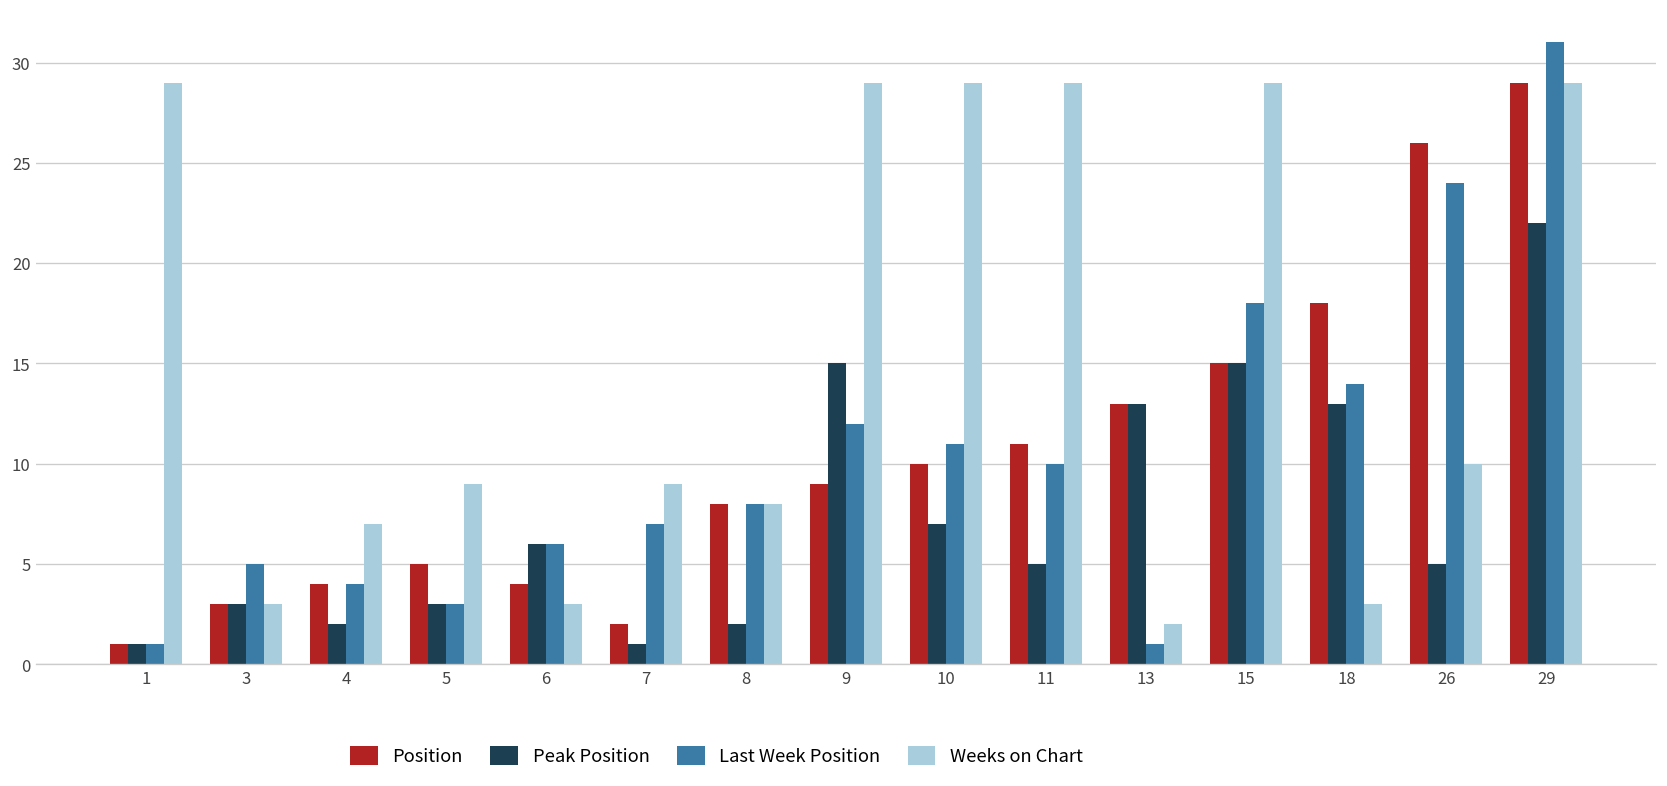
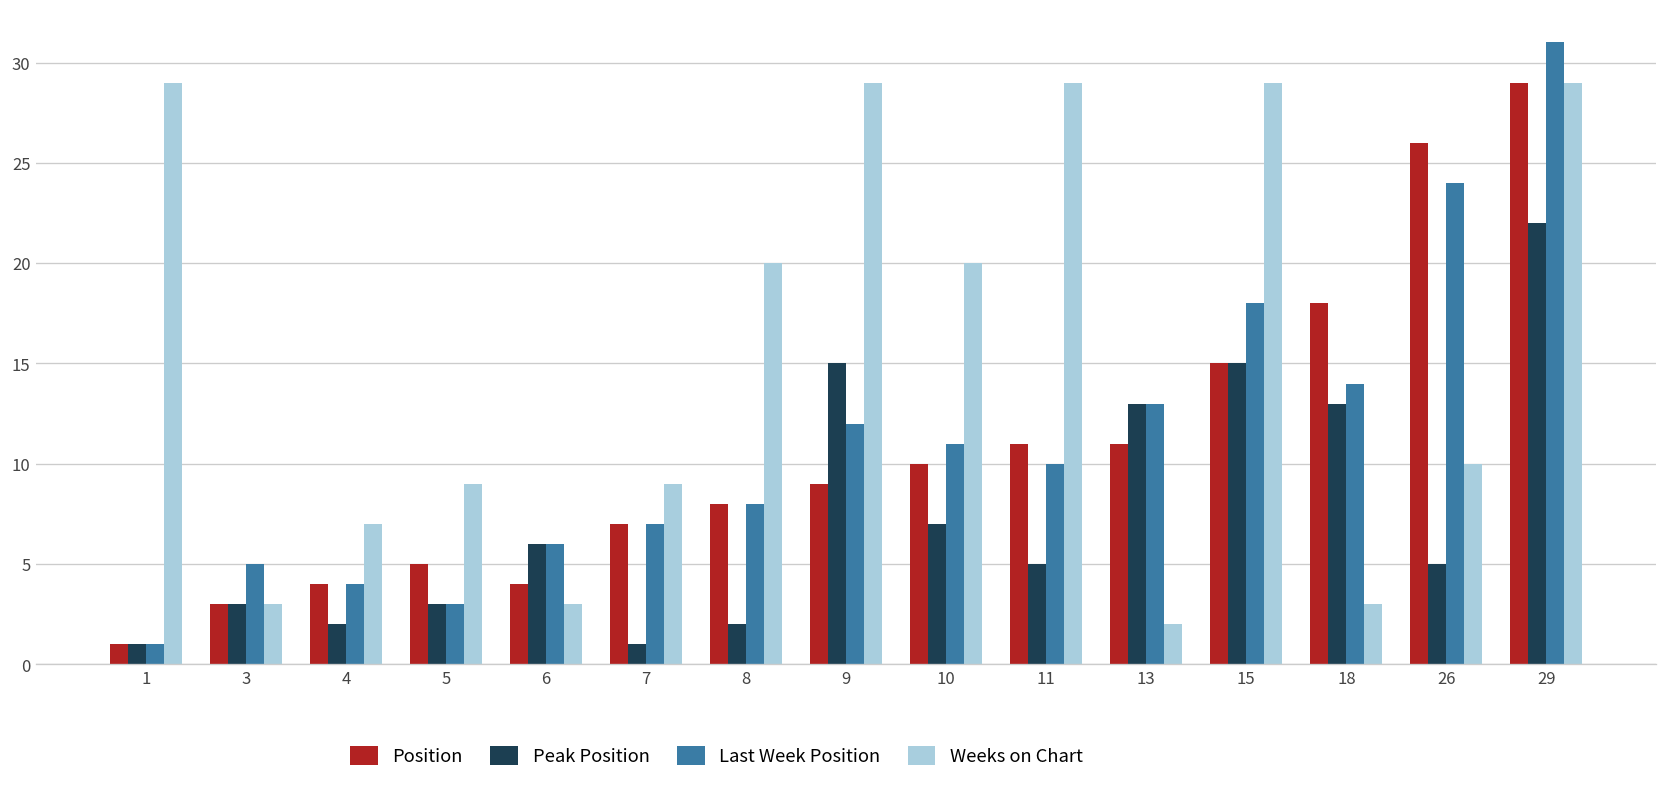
  {
    "Position": {
      "1": 1,
      "3": 3,
      "4": 4,
      "5": 5,
      "6": 4,
-     "7": 2,
+     "7": 7,
      "8": 8,
      "9": 9,
      "10": 10,
      "11": 11,
-     "13": 13,
+     "13": 11,
      "15": 15,
      "18": 18,
      "26": 26,
      "29": 29
    },
    "Peak Position": {
      "1": 1,
      "3": 3,
      "4": 2,
      "5": 3,
      "6": 6,
      "7": 1,
      "8": 2,
      "9": 15,
      "10": 7,
      "11": 5,
      "13": 13,
      "15": 15,
      "18": 13,
      "26": 5,
      "29": 22
    },
    "Last Week Position": {
      "1": 1,
      "3": 5,
      "4": 4,
      "5": 3,
      "6": 6,
      "7": 7,
      "8": 8,
      "9": 12,
      "10": 11,
      "11": 10,
-     "13": 1,
+     "13": 13,
      "15": 18,
      "18": 14,
      "26": 24,
      "29": 31
    },
    "Weeks on Chart": {
      "1": 29,
      "3": 3,
      "4": 7,
      "5": 9,
      "6": 3,
      "7": 9,
-     "8": 8,
+     "8": 20,
      "9": 29,
-     "10": 29,
+     "10": 20,
      "11": 29,
      "13": 2,
      "15": 29,
      "18": 3,
      "26": 10,
      "29": 29
    }
  }
